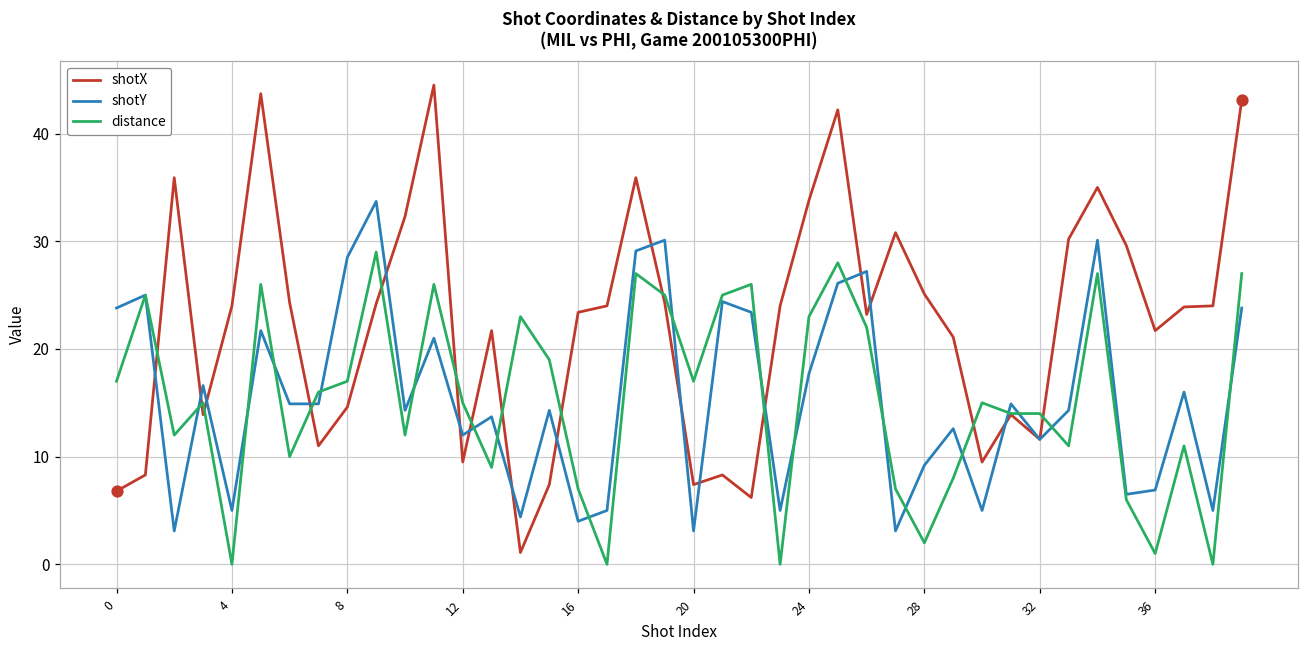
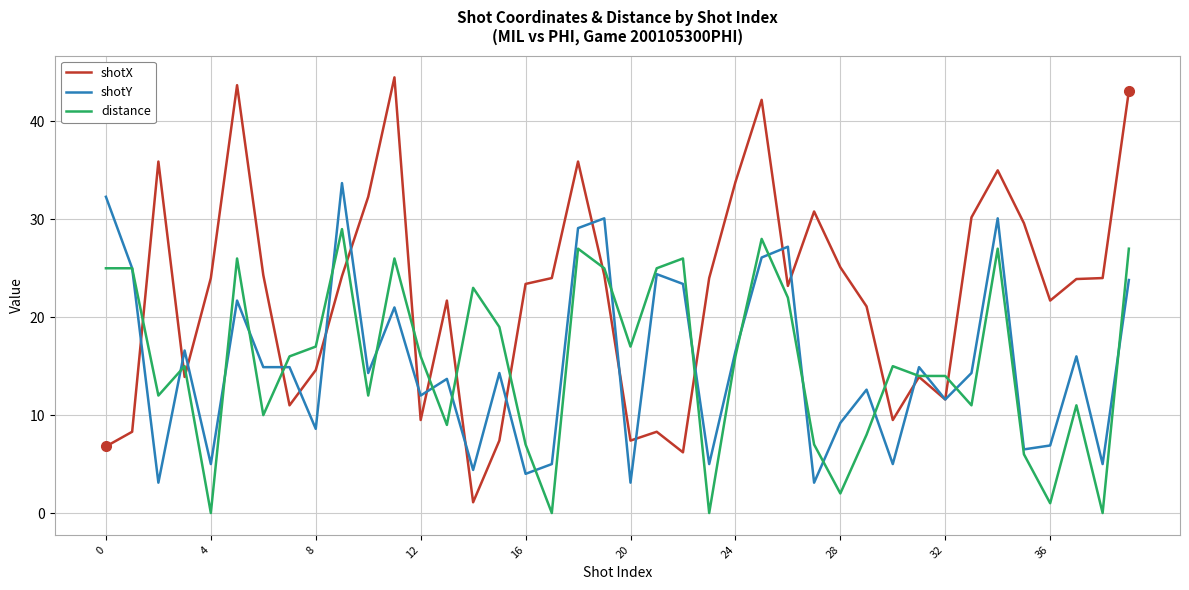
  {
    "shotY": {
-     "0": 24,
+     "0": 32,
      "4": 5,
-     "8": 29,
+     "8": 9,
      "12": 12,
      "16": 4,
      "20": 3,
-     "24": 18,
+     "24": 17,
      "28": 9,
      "36": 7
    },
    "distance": {
-     "0": 17,
+     "0": 25,
      "4": 0,
      "8": 17,
-     "12": 15,
+     "12": 16,
      "16": 7,
      "20": 17,
-     "24": 23,
+     "24": 16,
      "28": 2,
      "32": 14,
      "36": 1
    }
  }
